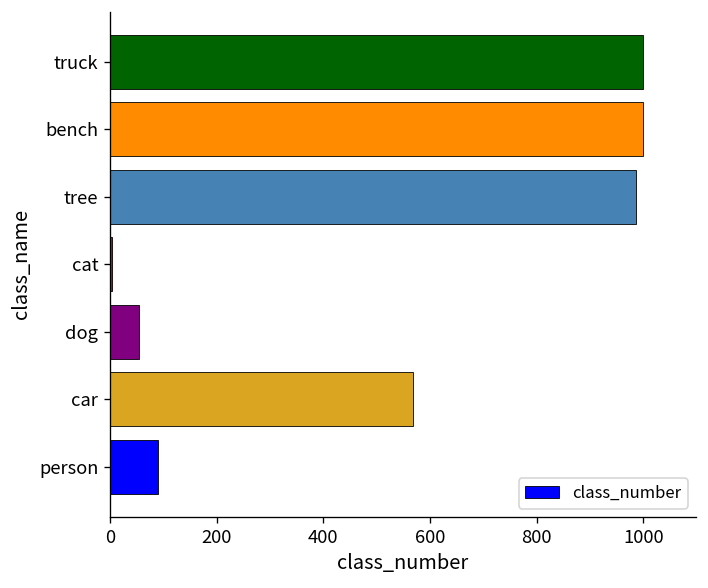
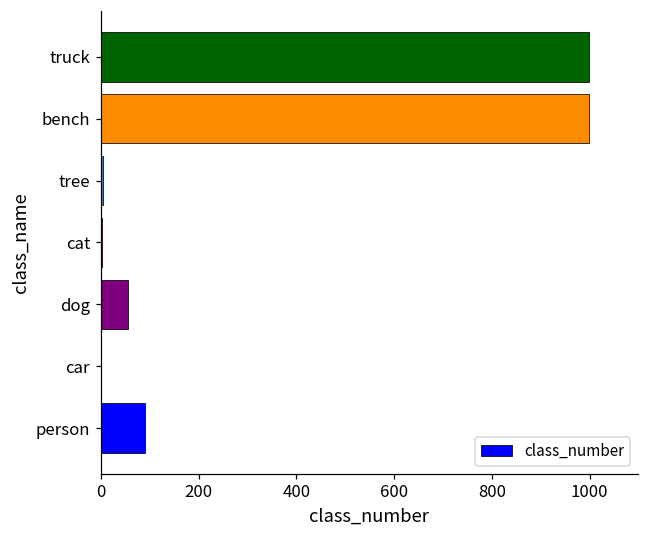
  {
    "truck": 1000,
    "bench": 1000,
-   "tree": 990,
+   "tree": 0,
    "dog": 60,
-   "car": 570,
+   "car": 0,
    "person": 90
  }
